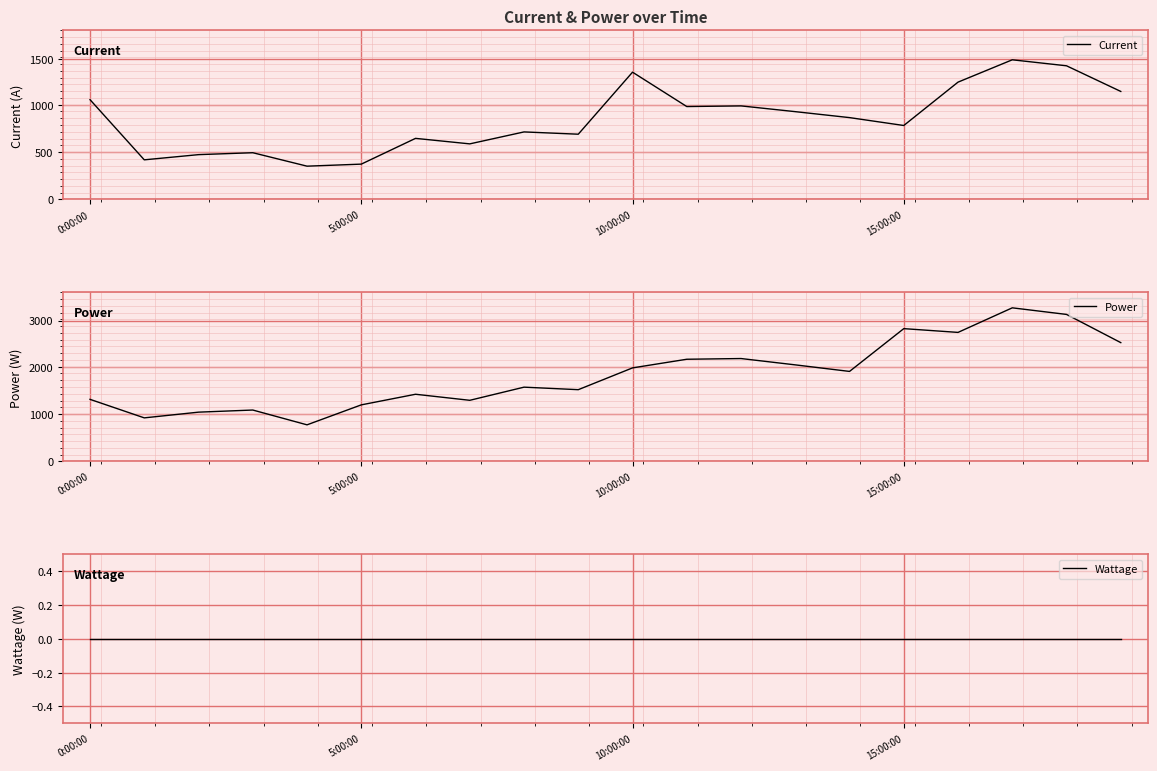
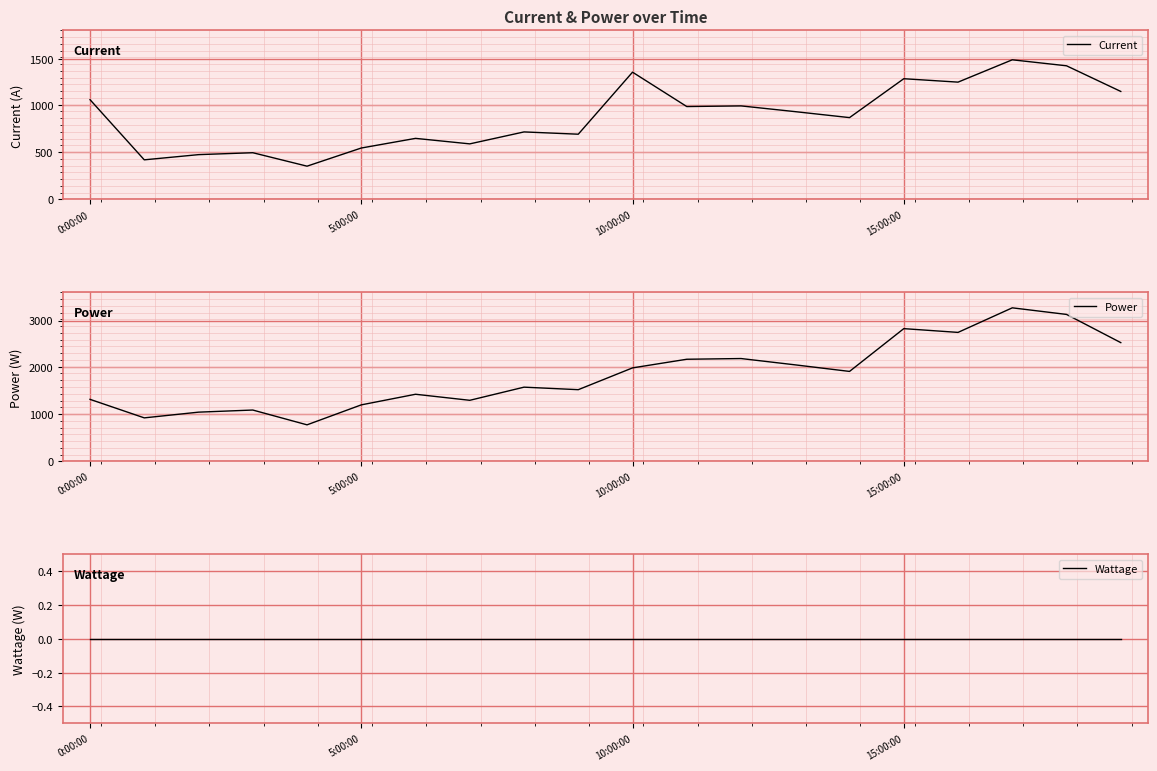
  {
    "Current & Power over Time": {
      "0:00:00": 1100,
-     "5:00:00": 400,
+     "5:00:00": 500,
      "10:00:00": 1400,
-     "15:00:00": 800
+     "15:00:00": 1300
    }
  }
